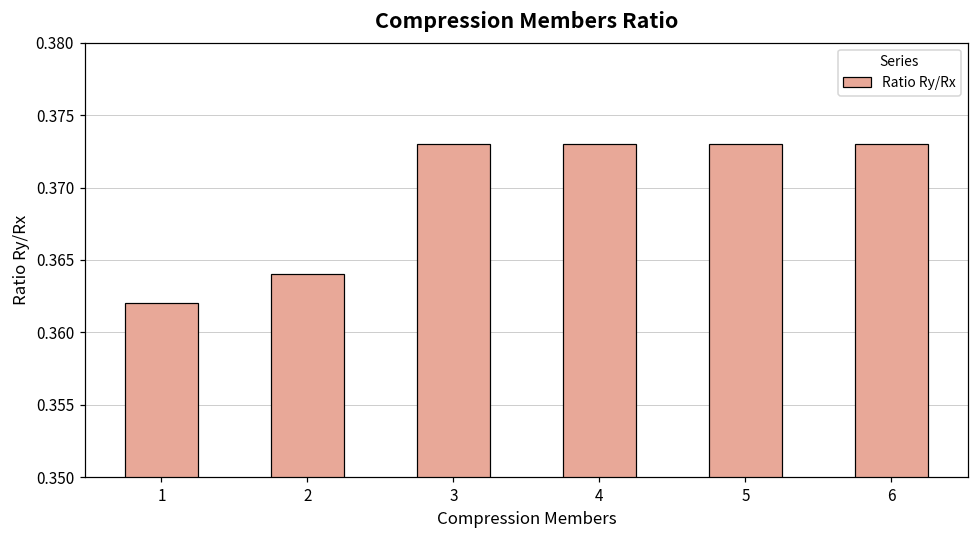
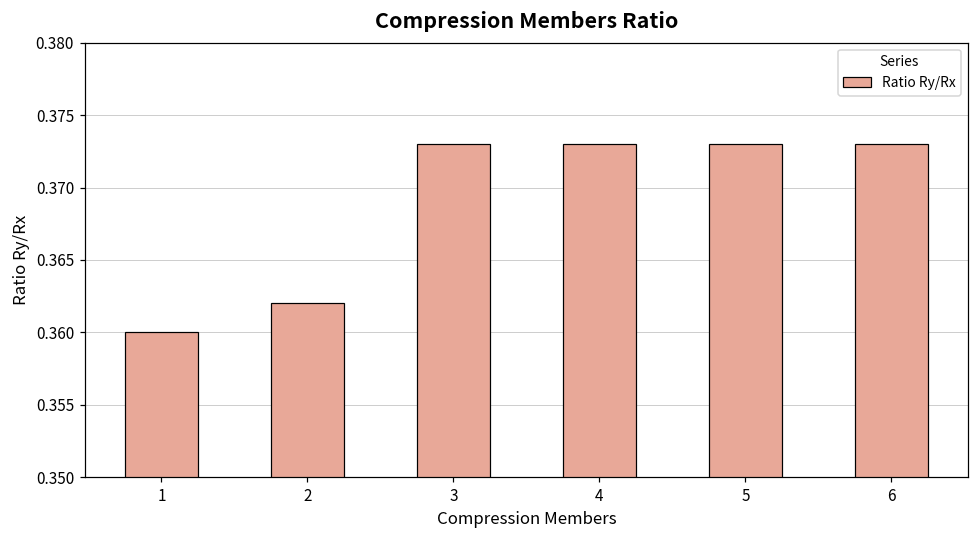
  {
-   "1": 0.362,
-   "2": 0.364,
+   "1": 0.360,
+   "2": 0.362,
    "3": 0.373,
    "4": 0.373,
    "5": 0.373,
    "6": 0.373
  }
